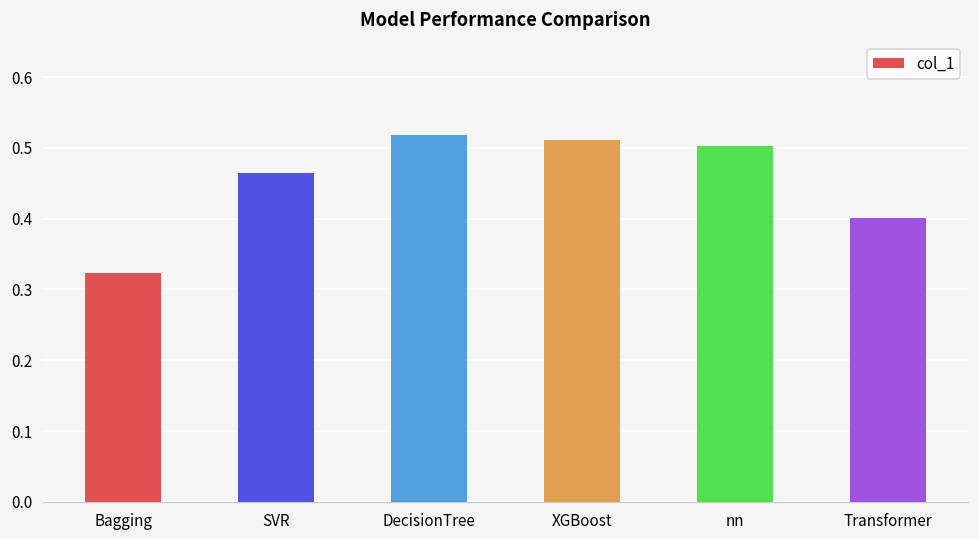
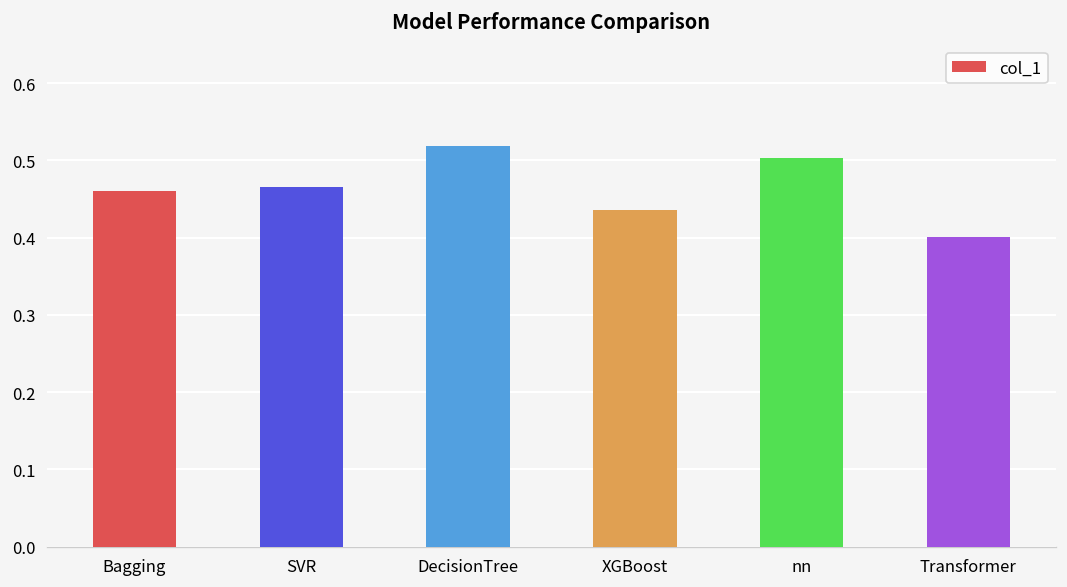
  {
-   "Bagging": 0.32,
+   "Bagging": 0.46,
    "SVR": 0.47,
    "DecisionTree": 0.52,
-   "XGBoost": 0.51,
+   "XGBoost": 0.44,
    "nn": 0.50,
    "Transformer": 0.40
  }
